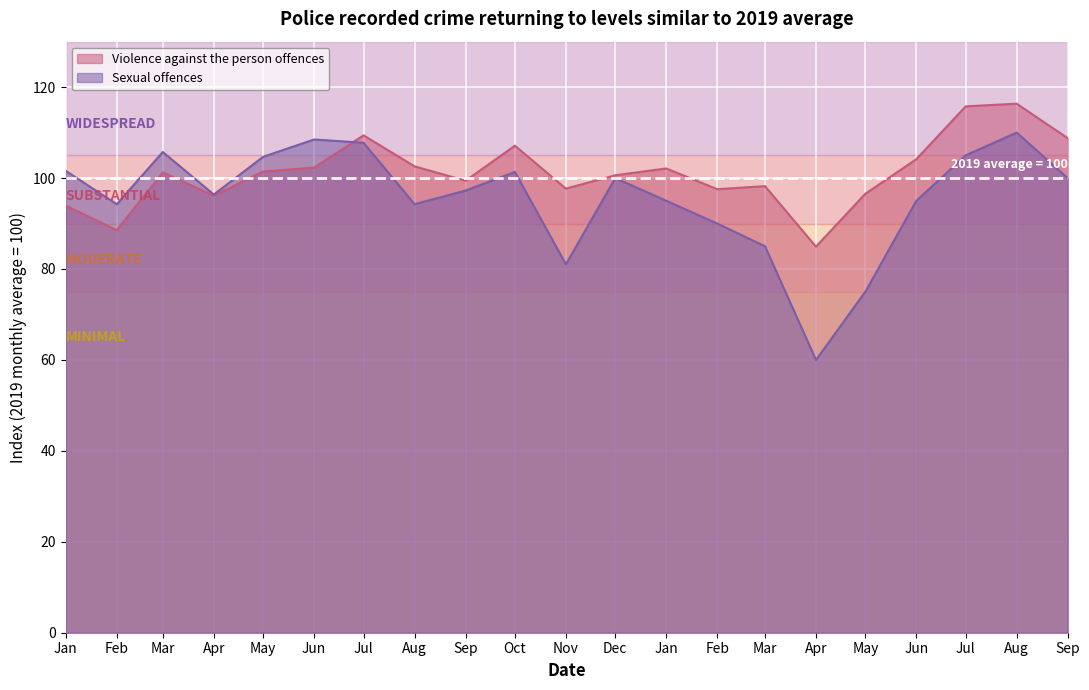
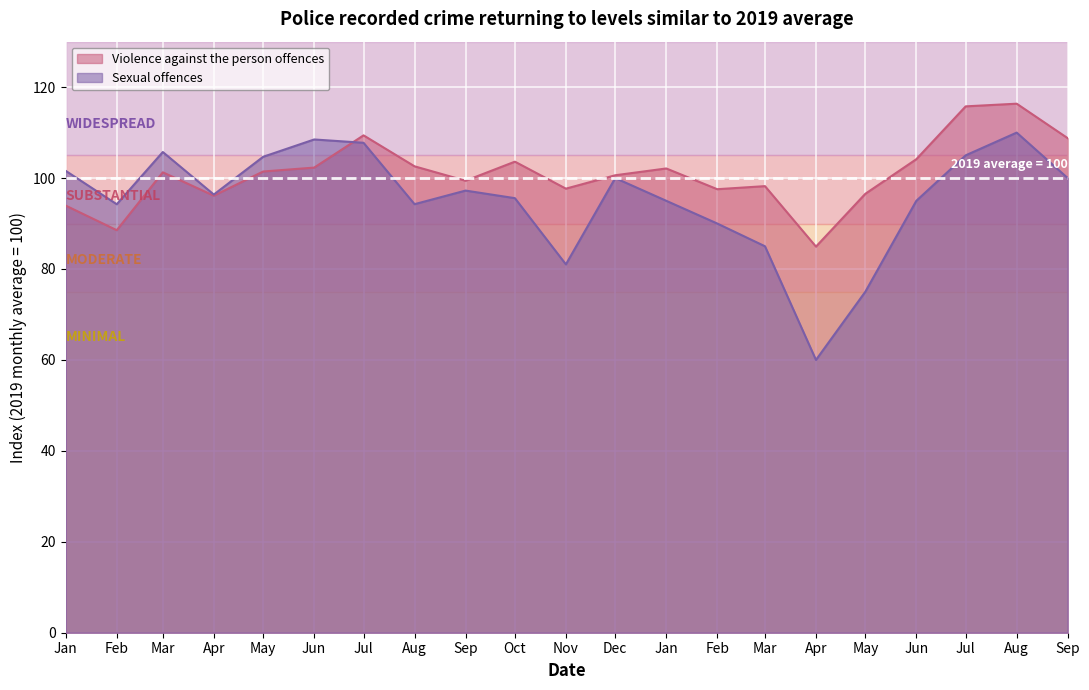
  {
    "Violence against the person offences": {
-     "Oct": 107,
+     "Oct": 104,
      "Nov": 98,
      "Dec": 101
    },
    "Sexual offences": {
-     "Oct": 101,
+     "Oct": 96,
      "Nov": 81,
      "Dec": 100
    }
  }
